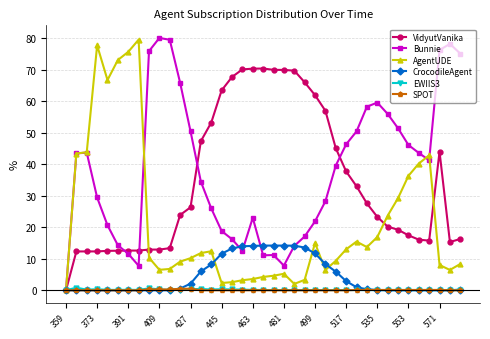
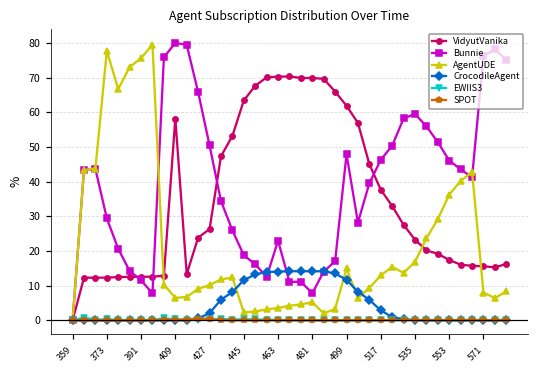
  {
    "VidyutVanika": {
      "373": 12,
      "391": 13,
-     "409": 13,
+     "409": 58,
      "427": 26,
      "445": 63,
      "463": 70,
      "481": 70,
      "499": 62,
      "517": 38,
      "535": 23,
      "553": 17,
-     "571": 44
+     "571": 16
    },
    "Bunnie": {
      "373": 29,
      "391": 12,
      "409": 80,
      "427": 50,
      "445": 19,
      "463": 23,
      "481": 8,
-     "499": 22,
+     "499": 48,
      "517": 46,
      "535": 60,
      "553": 46
    },
    "AgentUDE": {
      "373": 78,
      "391": 76,
      "409": 7,
      "427": 10,
      "445": 2,
      "463": 4,
      "481": 5,
      "499": 15,
      "517": 13,
      "535": 17,
      "553": 36,
      "571": 8
    },
    "CrocodileAgent": {
      "427": 2,
      "445": 12,
      "463": 14,
      "481": 14,
      "499": 12,
      "517": 3
    }
  }
